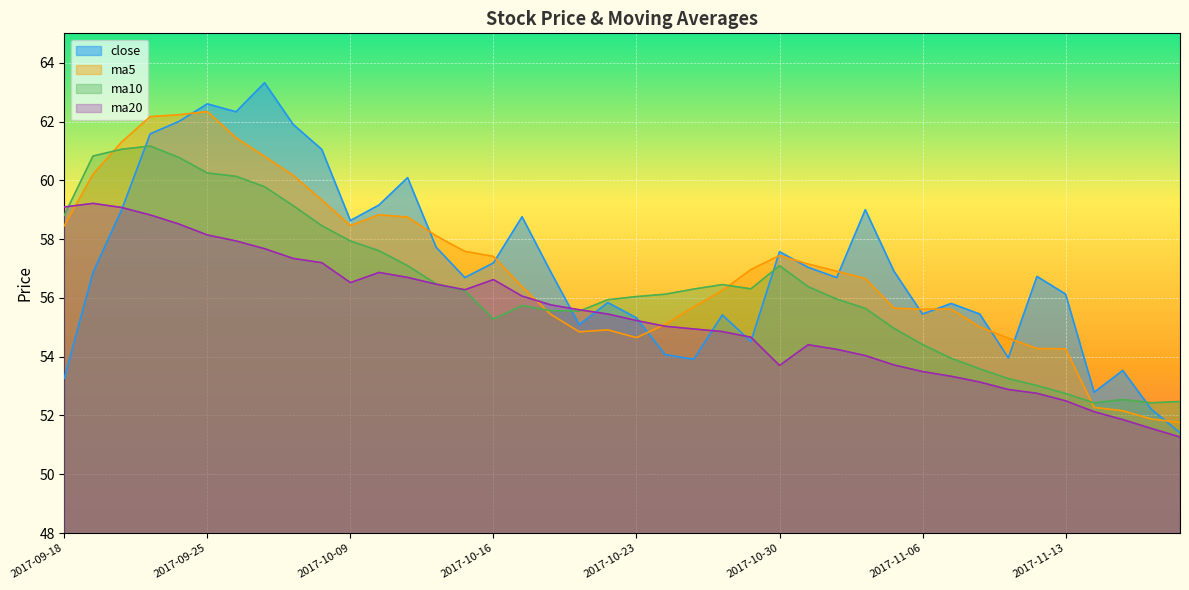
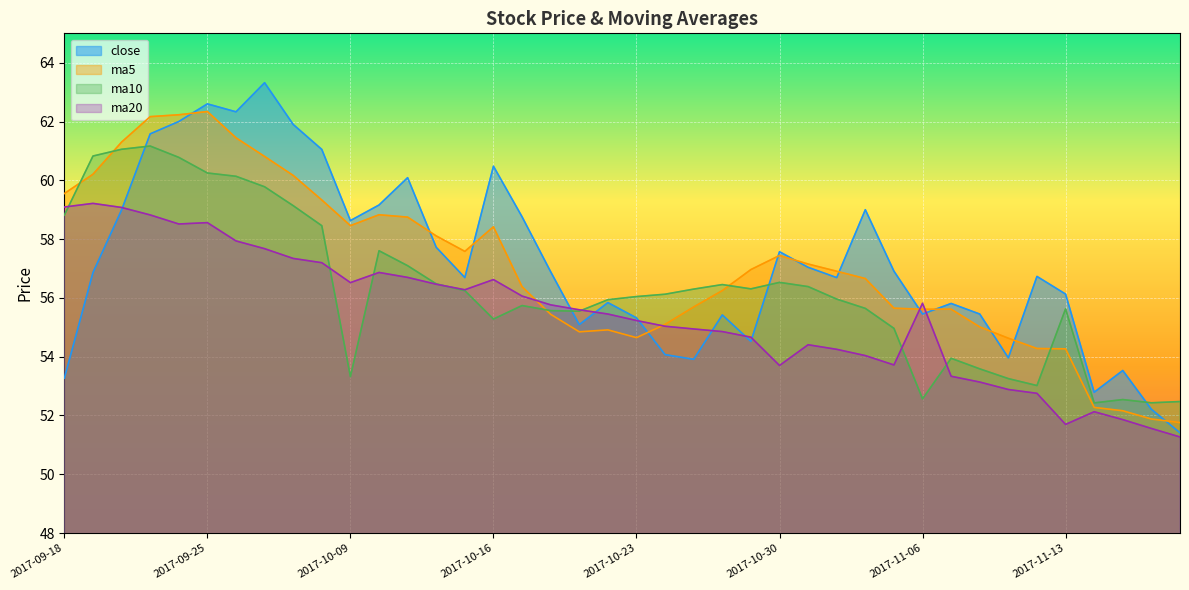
  {
    "close": {
      "2017-09-18": 53.3,
      "2017-09-25": 62.6,
      "2017-10-09": 58.6,
-     "2017-10-16": 57.2,
+     "2017-10-16": 60.5,
      "2017-10-23": 55.3,
      "2017-10-30": 57.6,
      "2017-11-06": 55.5,
      "2017-11-13": 56.1
    },
    "ma5": {
-     "2017-09-18": 58.5,
+     "2017-09-18": 59.6,
      "2017-09-25": 62.3,
      "2017-10-09": 58.5,
-     "2017-10-16": 57.4,
+     "2017-10-16": 58.4,
      "2017-10-23": 54.6,
      "2017-10-30": 57.4,
      "2017-11-06": 55.6,
      "2017-11-13": 54.3
    },
    "ma10": {
      "2017-09-18": 58.8,
      "2017-09-25": 60.2,
-     "2017-10-09": 57.9,
+     "2017-10-09": 53.3,
      "2017-10-16": 55.3,
      "2017-10-23": 56.0,
-     "2017-10-30": 57.1,
-     "2017-11-06": 54.4,
-     "2017-11-13": 52.7
+     "2017-10-30": 56.5,
+     "2017-11-06": 52.6,
+     "2017-11-13": 55.6
    },
    "ma20": {
      "2017-09-18": 59.1,
-     "2017-09-25": 58.1,
+     "2017-09-25": 58.6,
      "2017-10-09": 56.5,
      "2017-10-16": 56.6,
      "2017-10-23": 55.2,
      "2017-10-30": 53.7,
-     "2017-11-06": 53.5,
-     "2017-11-13": 52.5
+     "2017-11-06": 55.8,
+     "2017-11-13": 51.7
    }
  }
